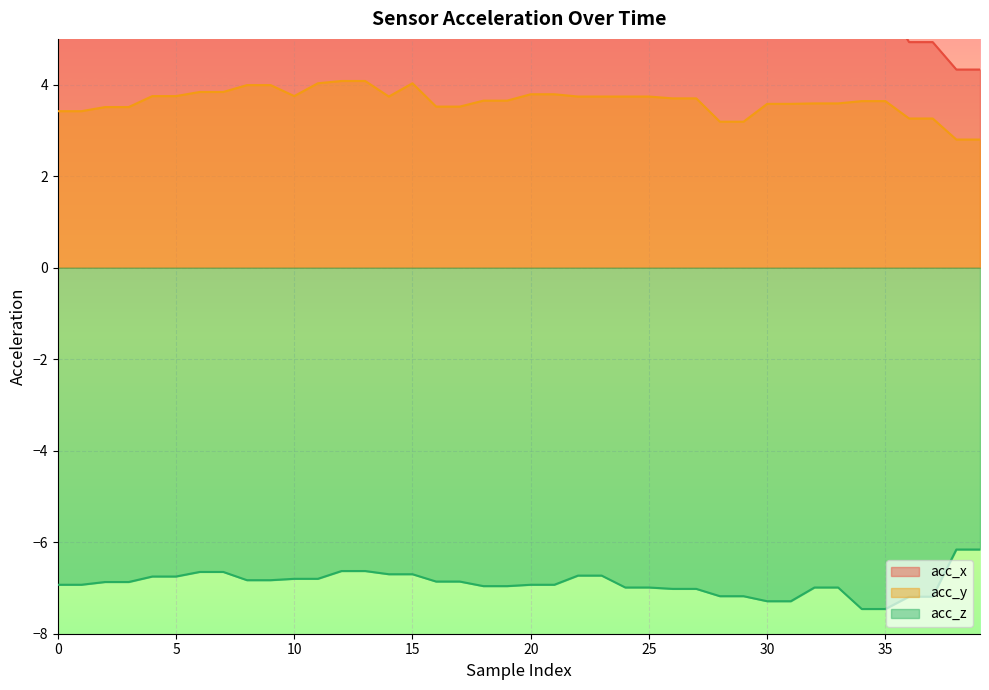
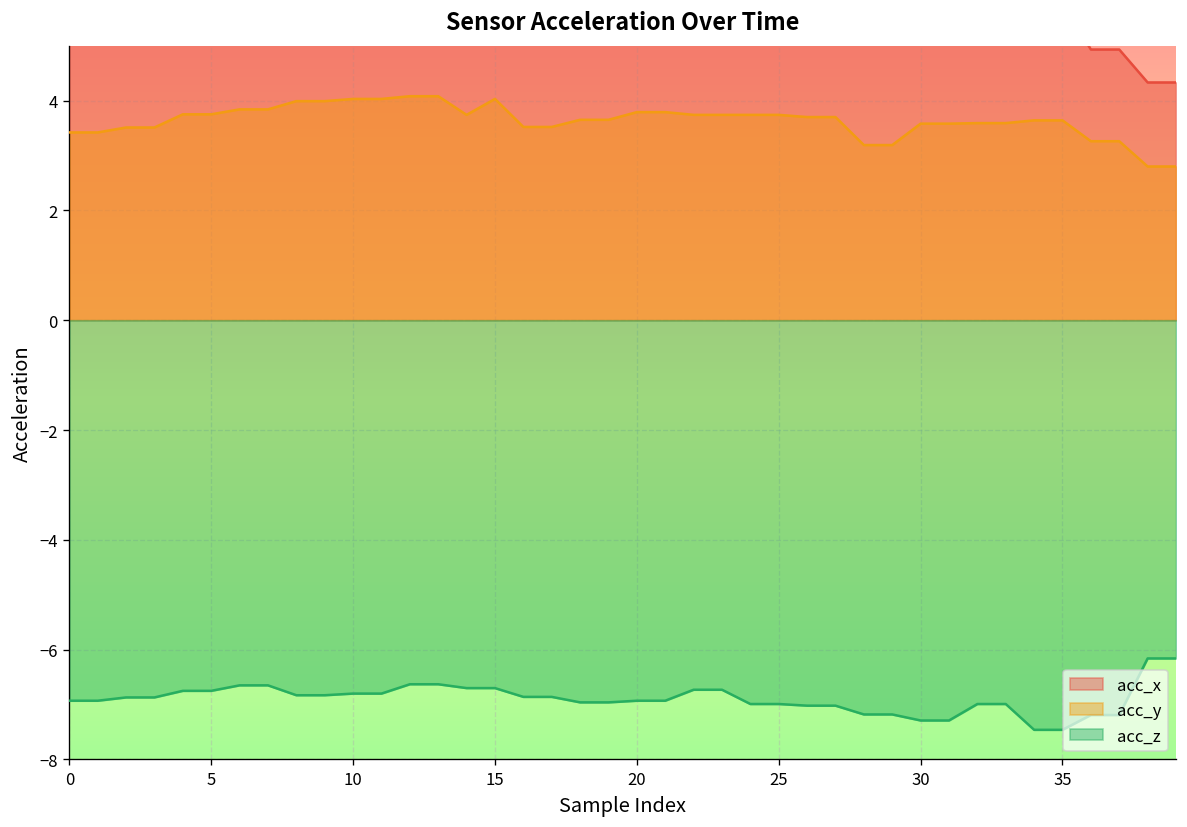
  {
    "acc_y": {
      "0": 3.4,
      "5": 3.8,
-     "10": 3.8,
+     "10": 4.0,
      "15": 4.0,
      "20": 3.8,
      "25": 3.7,
      "30": 3.6,
      "35": 3.6
    }
  }
